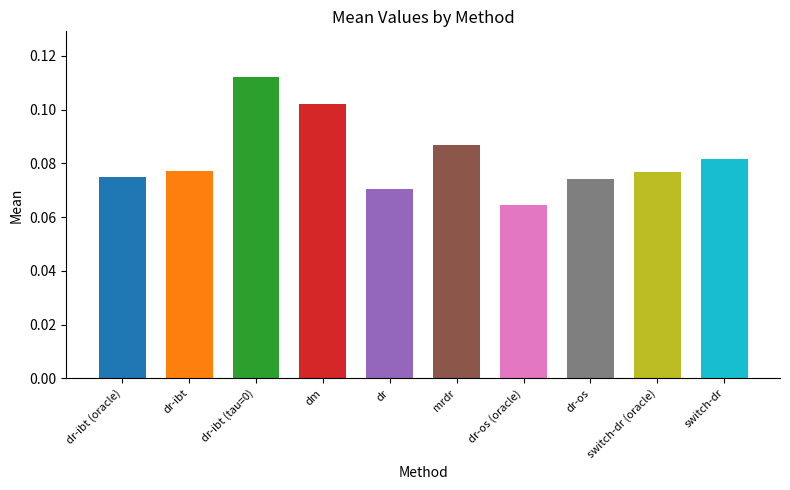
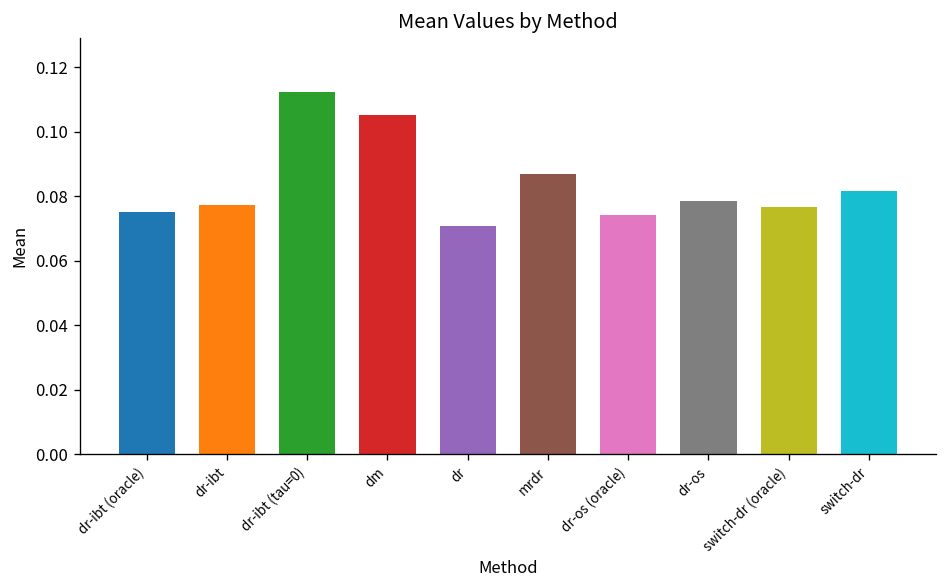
  {
    "dr-ibt (oracle)": 0.075,
    "dr-ibt": 0.077,
    "dr-ibt (tau=0)": 0.112,
-   "dm": 0.102,
+   "dm": 0.105,
    "dr": 0.071,
    "mrdr": 0.087,
-   "dr-os (oracle)": 0.064,
-   "dr-os": 0.074,
+   "dr-os (oracle)": 0.074,
+   "dr-os": 0.078,
    "switch-dr (oracle)": 0.077,
    "switch-dr": 0.082
  }
